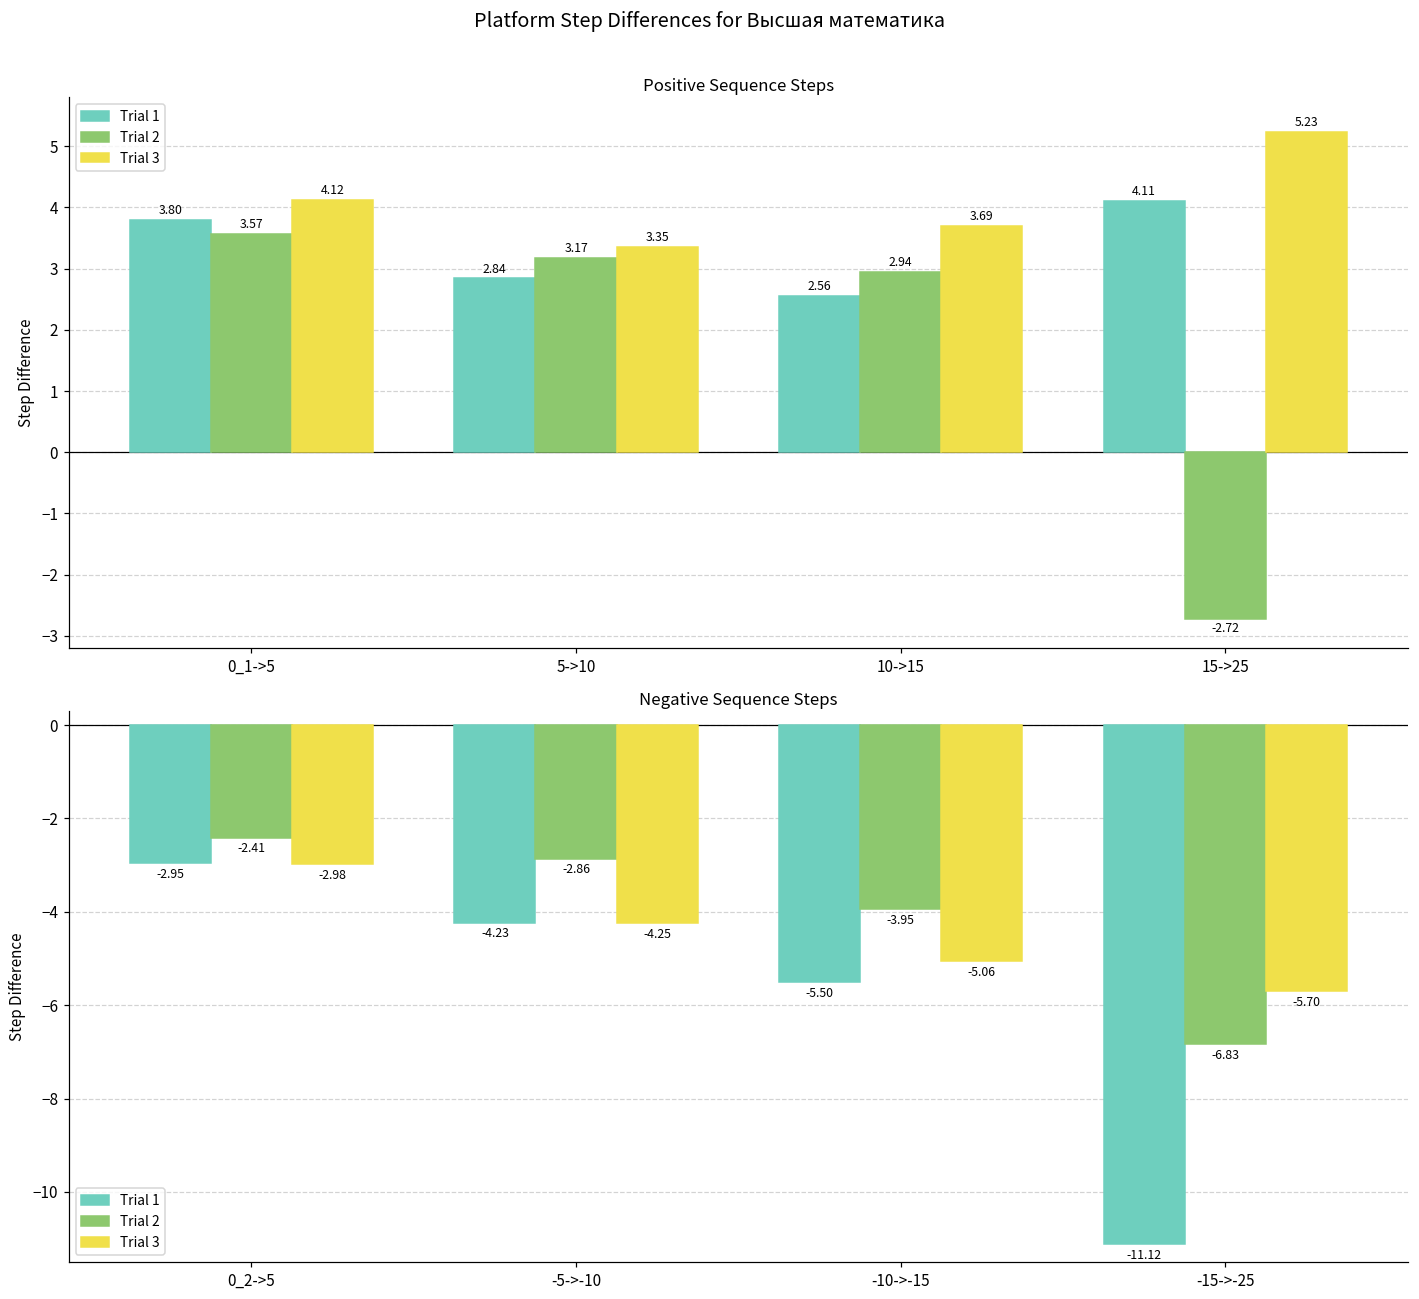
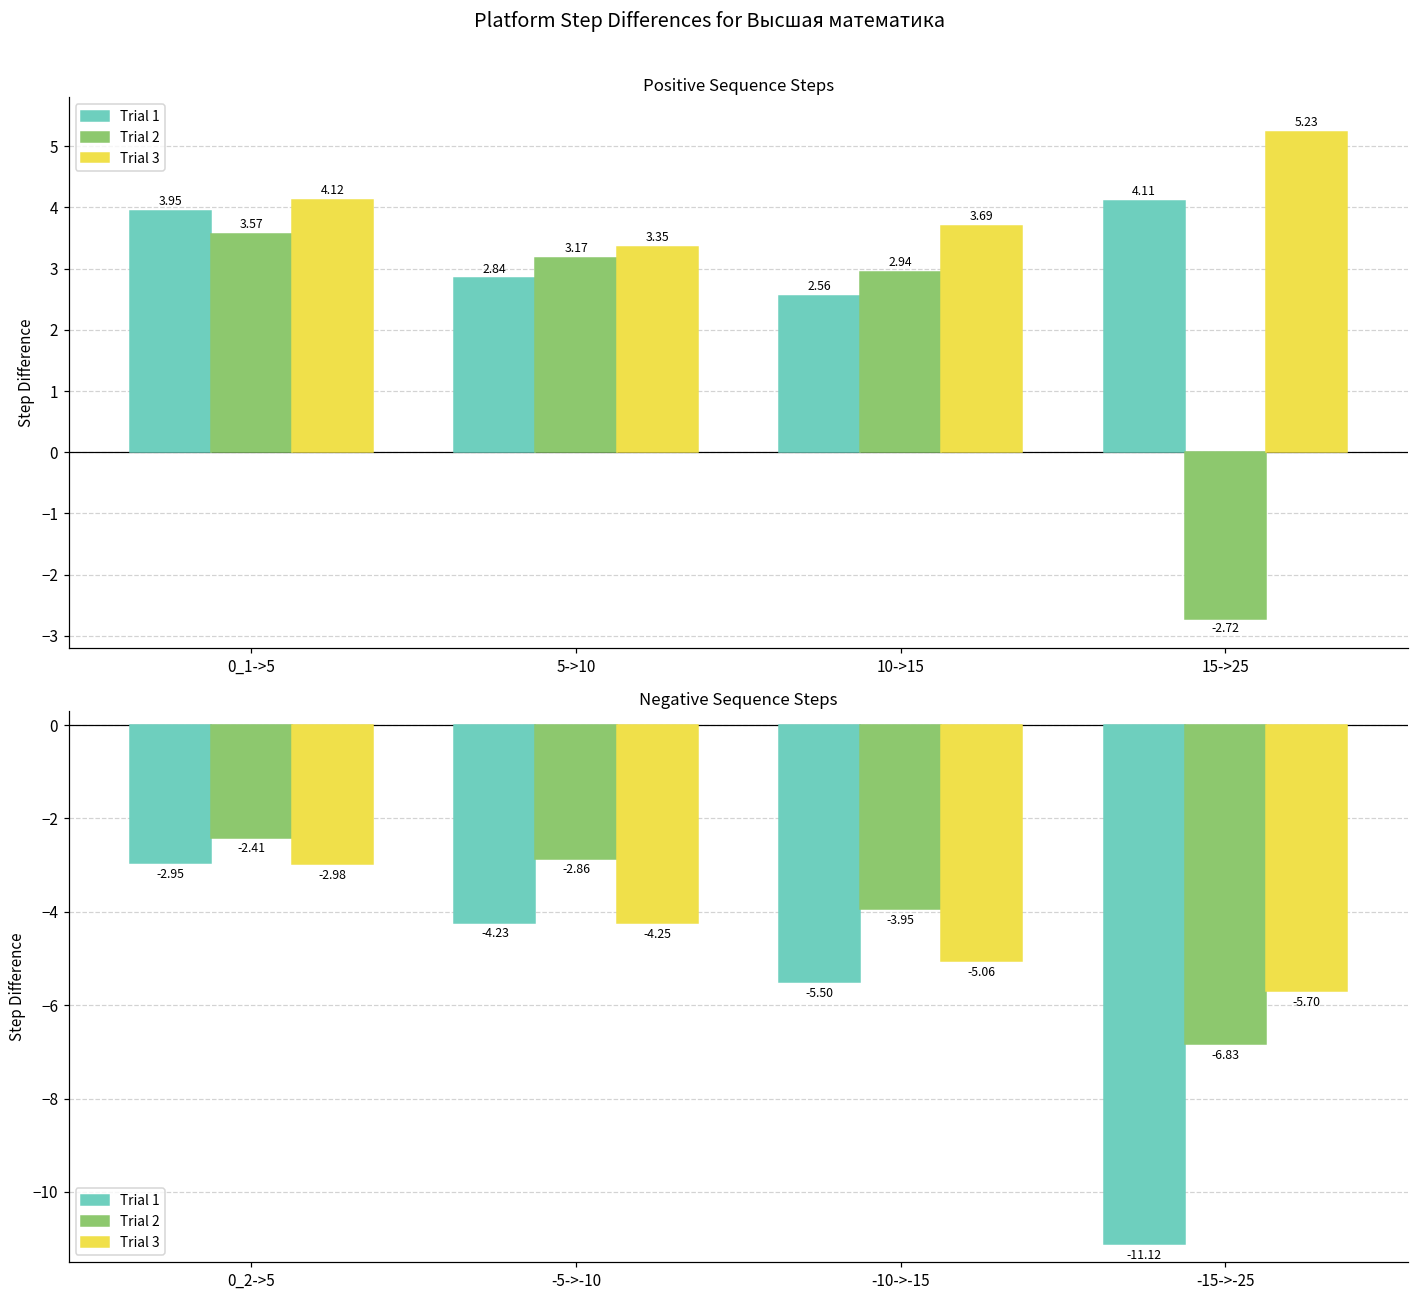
  {
    "Positive Sequence Steps": {
      "Trial 1": {
-       "0_1->5": 3.80,
+       "0_1->5": 3.95,
        "5->10": 2.84,
        "10->15": 2.56,
        "15->25": 4.11
      },
      "Trial 2": {
        "0_1->5": 3.57,
        "5->10": 3.17,
        "10->15": 2.94,
        "15->25": -2.72
      },
      "Trial 3": {
        "0_1->5": 4.12,
        "5->10": 3.35,
        "10->15": 3.69,
        "15->25": 5.23
      }
    },
    "Negative Sequence Steps": {
      "Trial 1": {
        "0_2->5": -2.95,
        "-5->-10": -4.23,
        "-10->-15": -5.50,
        "-15->-25": -11.12
      },
      "Trial 2": {
        "0_2->5": -2.41,
        "-5->-10": -2.86,
        "-10->-15": -3.95,
        "-15->-25": -6.83
      },
      "Trial 3": {
        "0_2->5": -2.98,
        "-5->-10": -4.25,
        "-10->-15": -5.06,
        "-15->-25": -5.70
      }
    }
  }
